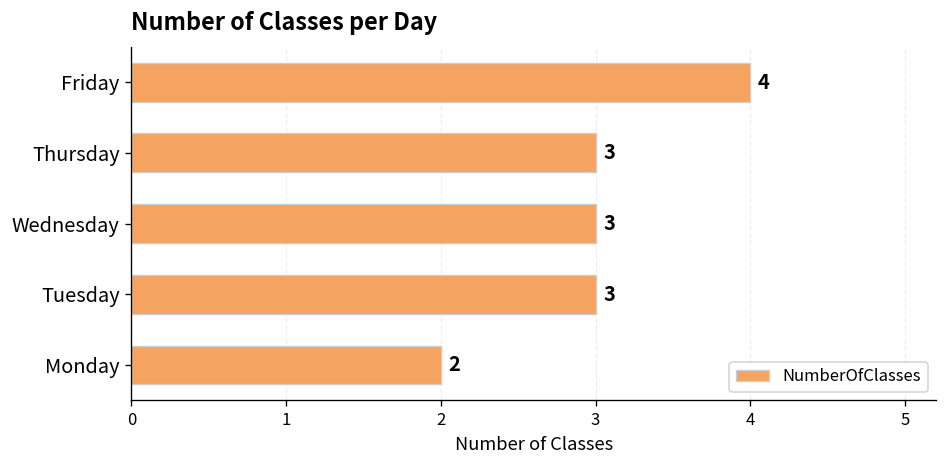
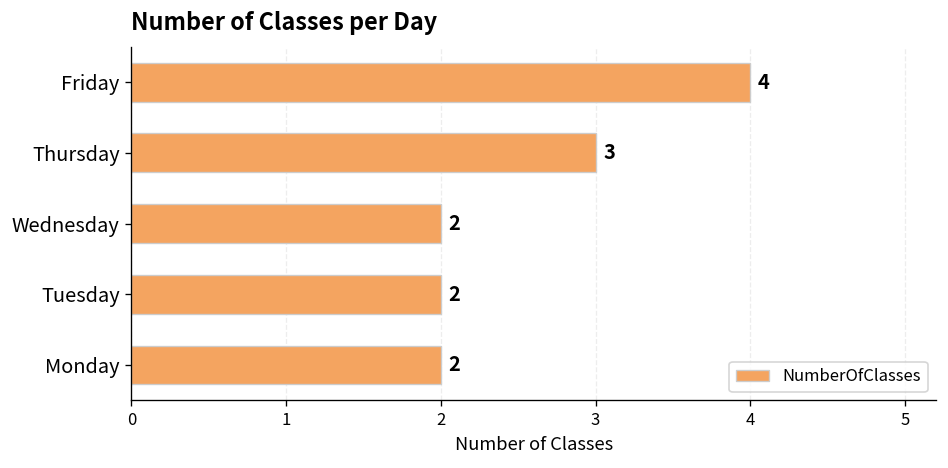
  {
    "Friday": 4,
    "Thursday": 3,
-   "Wednesday": 3,
-   "Tuesday": 3,
+   "Wednesday": 2,
+   "Tuesday": 2,
    "Monday": 2
  }
